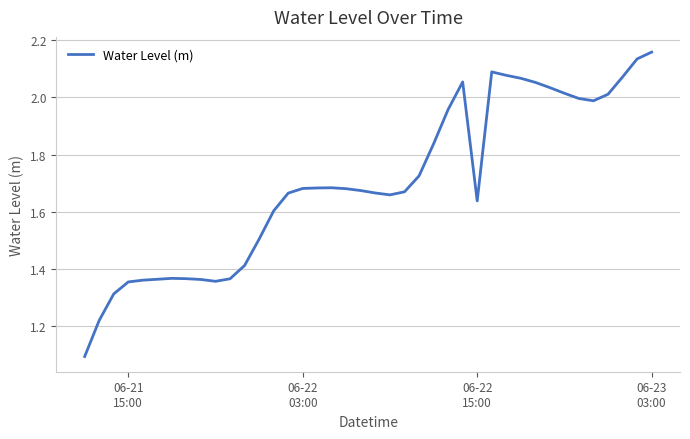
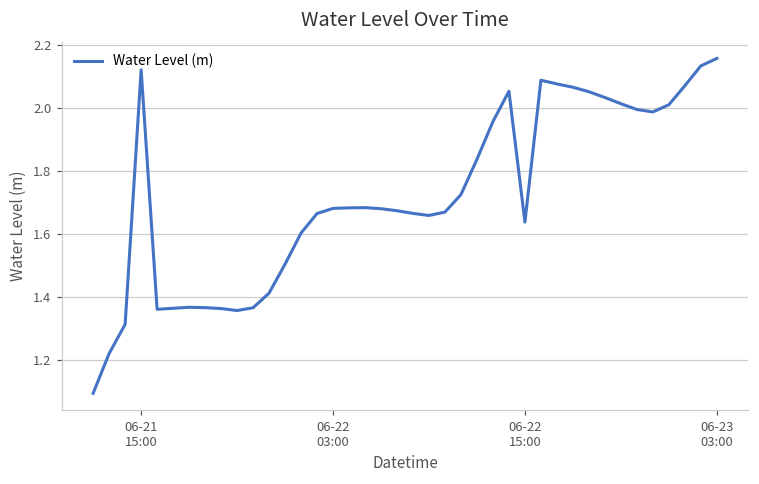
  {
-   "06-21 15:00": 1.35,
+   "06-21 15:00": 2.12,
    "06-22 03:00": 1.68,
    "06-22 15:00": 1.64,
    "06-23 03:00": 2.16
  }
